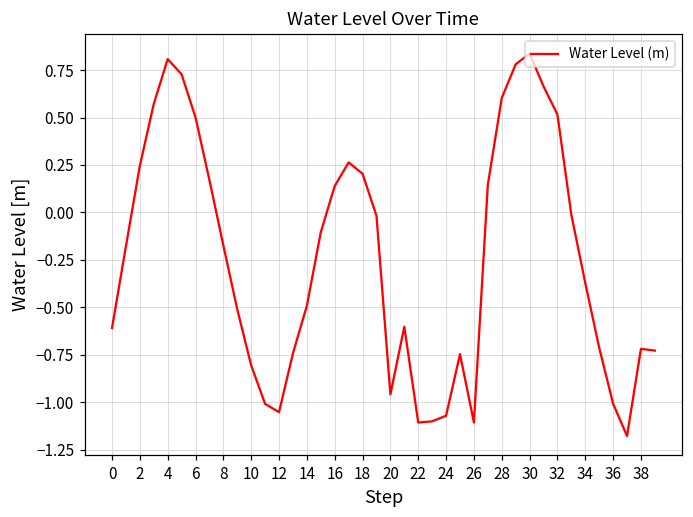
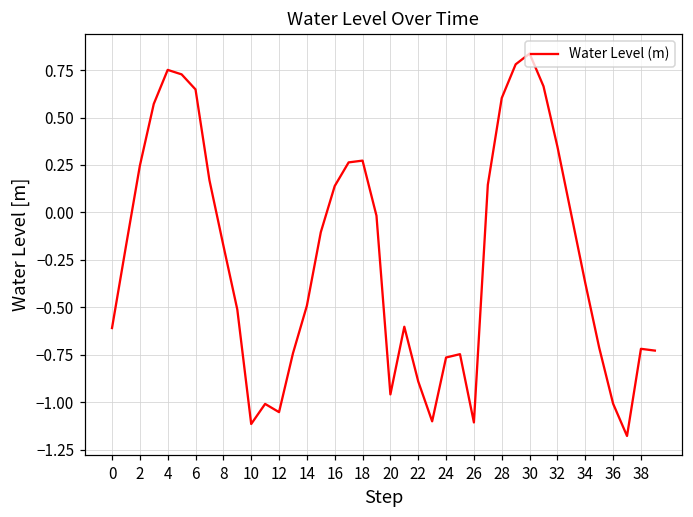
  {
    "0": -0.61,
    "2": 0.25,
-   "4": 0.81,
-   "6": 0.50,
+   "4": 0.75,
+   "6": 0.65,
    "8": -0.17,
-   "10": -0.81,
+   "10": -1.12,
    "12": -1.05,
    "14": -0.49,
    "16": 0.14,
-   "18": 0.20,
+   "18": 0.27,
    "20": -0.96,
-   "22": -1.11,
-   "24": -1.07,
+   "22": -0.89,
+   "24": -0.76,
    "26": -1.11,
    "28": 0.60,
-   "32": 0.52,
+   "32": 0.35,
    "34": -0.37,
    "36": -1.01,
    "38": -0.72
  }
